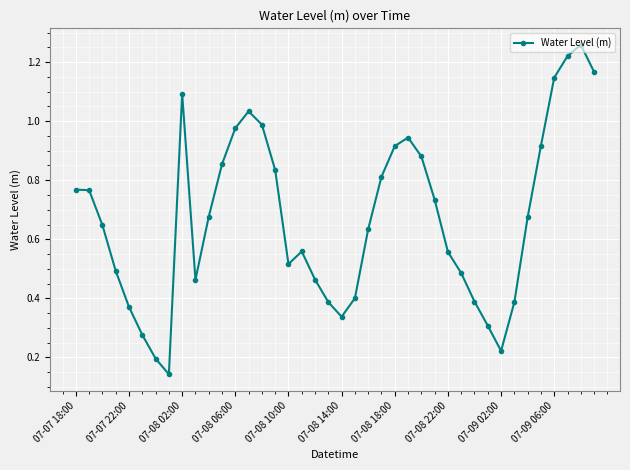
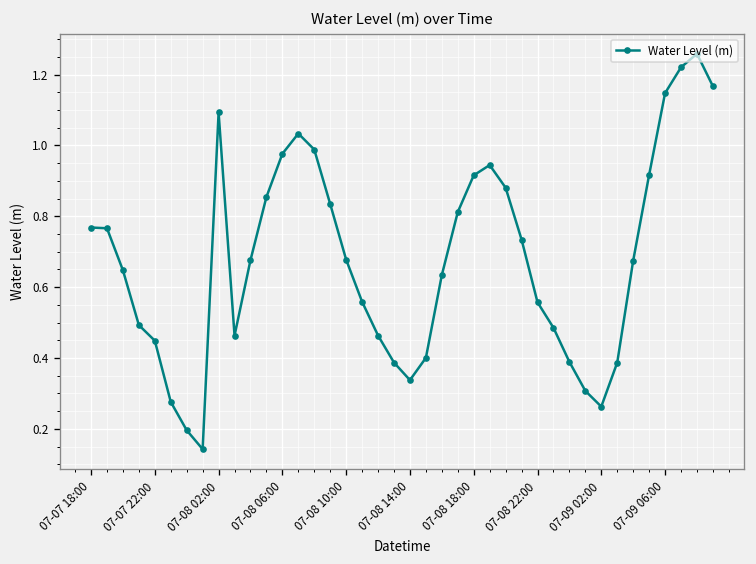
  {
    "07-07 18:00": 0.77,
-   "07-07 22:00": 0.37,
+   "07-07 22:00": 0.45,
    "07-08 02:00": 1.09,
    "07-08 06:00": 0.98,
-   "07-08 10:00": 0.52,
+   "07-08 10:00": 0.68,
    "07-08 14:00": 0.34,
    "07-08 18:00": 0.92,
    "07-08 22:00": 0.56,
-   "07-09 02:00": 0.22,
+   "07-09 02:00": 0.26,
    "07-09 06:00": 1.15
  }
